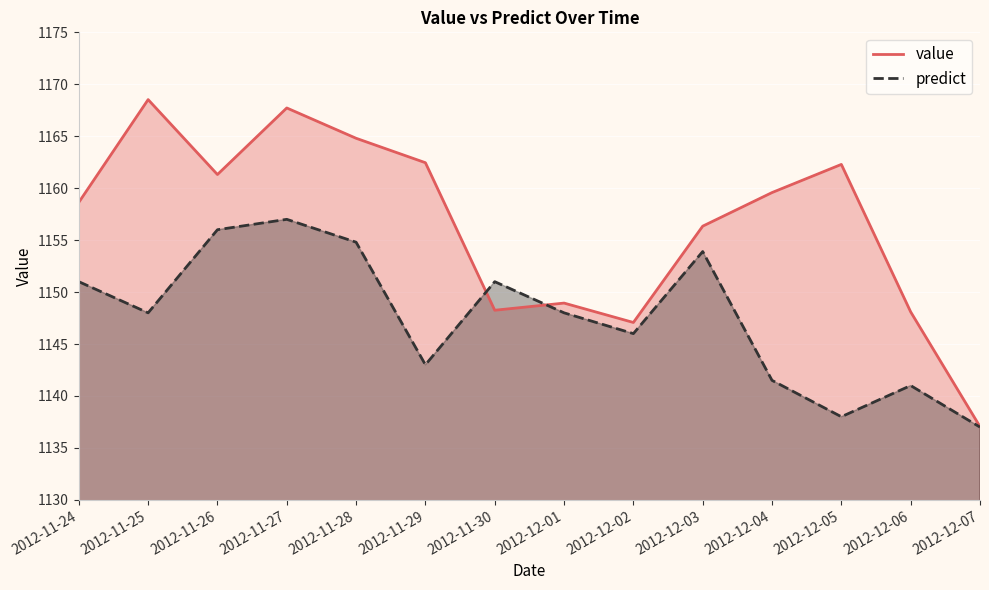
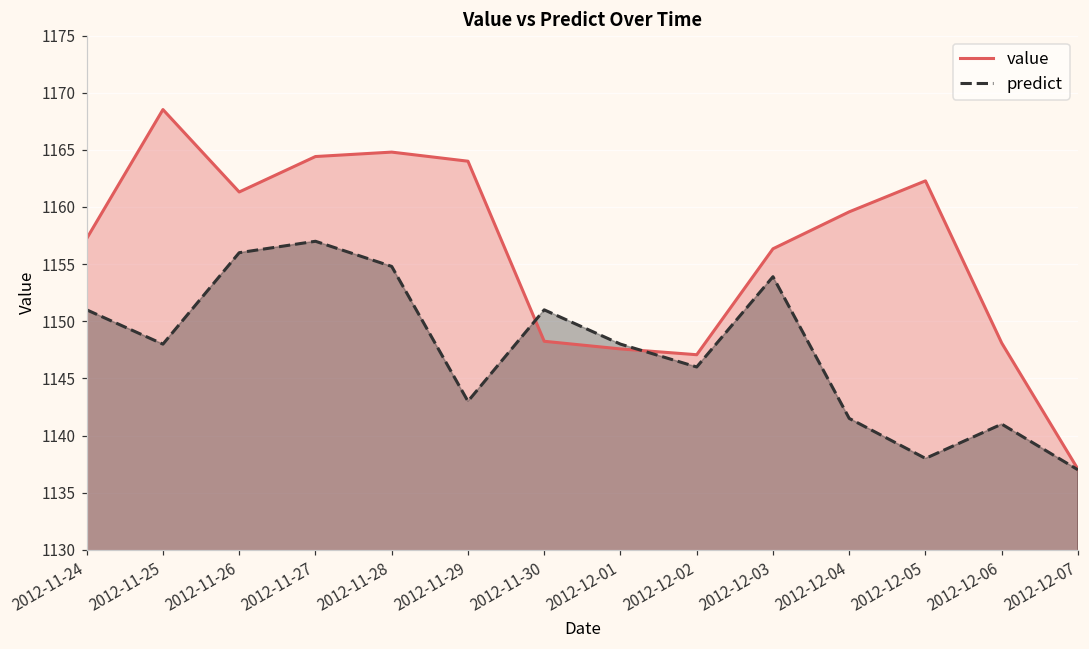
  {
    "value": {
-     "2012-11-24": 1158.6,
+     "2012-11-24": 1157.2,
      "2012-11-25": 1168.5,
      "2012-11-26": 1161.3,
-     "2012-11-27": 1167.7,
+     "2012-11-27": 1164.4,
      "2012-11-28": 1164.8,
-     "2012-11-29": 1162.5,
+     "2012-11-29": 1164.0,
      "2012-11-30": 1148.2,
-     "2012-12-01": 1148.9,
+     "2012-12-01": 1147.6,
      "2012-12-02": 1147.1,
      "2012-12-03": 1156.3,
      "2012-12-04": 1159.6,
      "2012-12-05": 1162.3,
      "2012-12-06": 1148.1
    },
    "predict": {
      "2012-11-24": 1151.0,
      "2012-11-25": 1148.0,
      "2012-11-26": 1156.0,
      "2012-11-27": 1157.0,
      "2012-11-28": 1154.8,
      "2012-11-29": 1143.0,
      "2012-11-30": 1151.0,
      "2012-12-01": 1148.0,
      "2012-12-02": 1146.0,
      "2012-12-03": 1153.9,
      "2012-12-04": 1141.5,
      "2012-12-05": 1138.0,
      "2012-12-06": 1141.0
    }
  }
